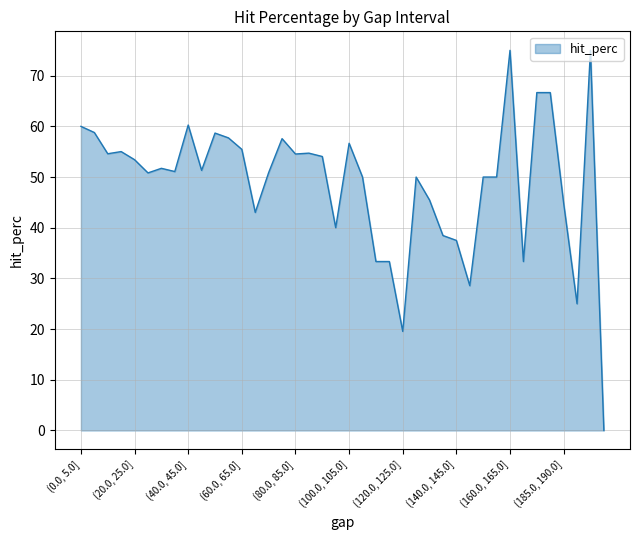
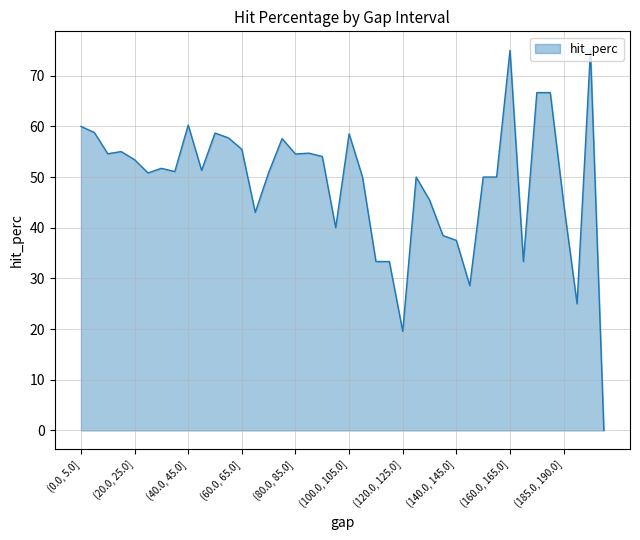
  {
    "(0.0, 5.0]": 60,
    "(20.0, 25.0]": 53,
    "(40.0, 45.0]": 60,
    "(60.0, 65.0]": 55,
    "(80.0, 85.0]": 55,
-   "(100.0, 105.0]": 57,
+   "(100.0, 105.0]": 59,
    "(120.0, 125.0]": 20,
    "(140.0, 145.0]": 38,
    "(160.0, 165.0]": 75,
    "(185.0, 190.0]": 45
  }
